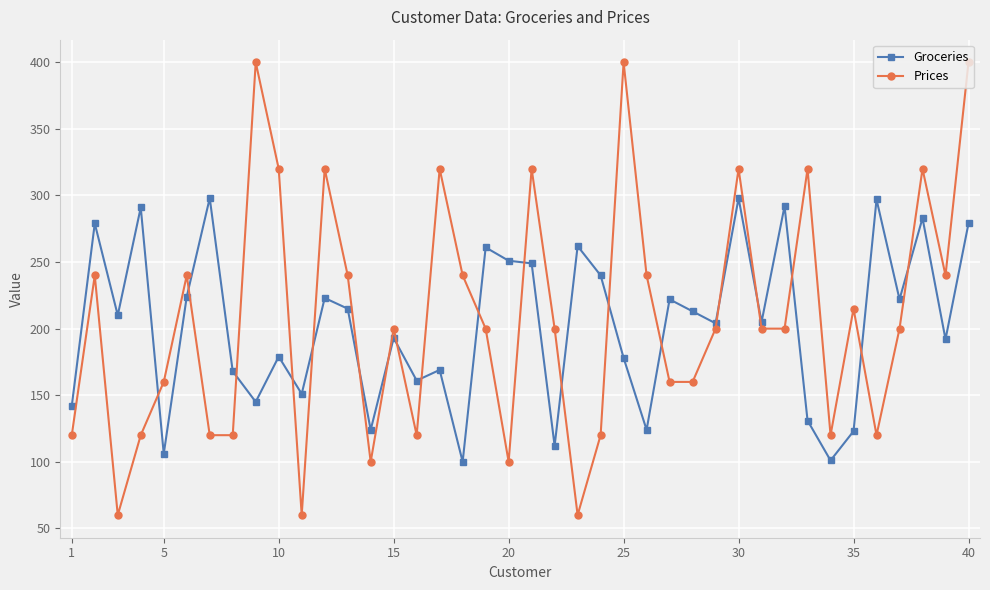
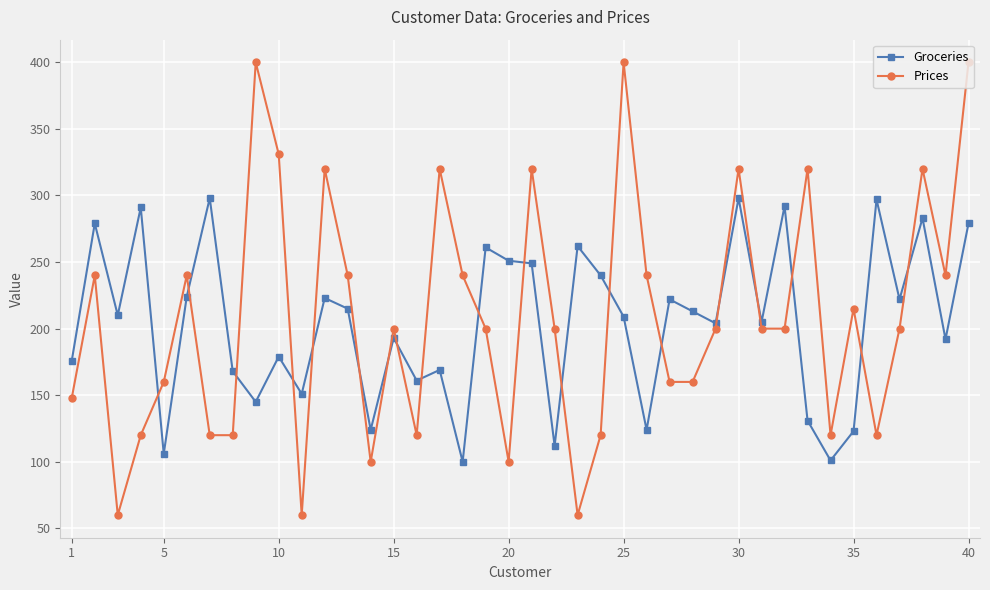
  {
    "Groceries": {
-     "1": 142,
+     "1": 176,
      "5": 106,
      "10": 179,
      "15": 193,
      "20": 251,
-     "25": 178,
+     "25": 209,
      "30": 298,
      "35": 123,
      "40": 279
    },
    "Prices": {
-     "1": 120,
+     "1": 148,
      "5": 160,
-     "10": 320,
+     "10": 331,
      "15": 200,
      "20": 100,
      "25": 400,
      "30": 320,
      "35": 215
    }
  }
